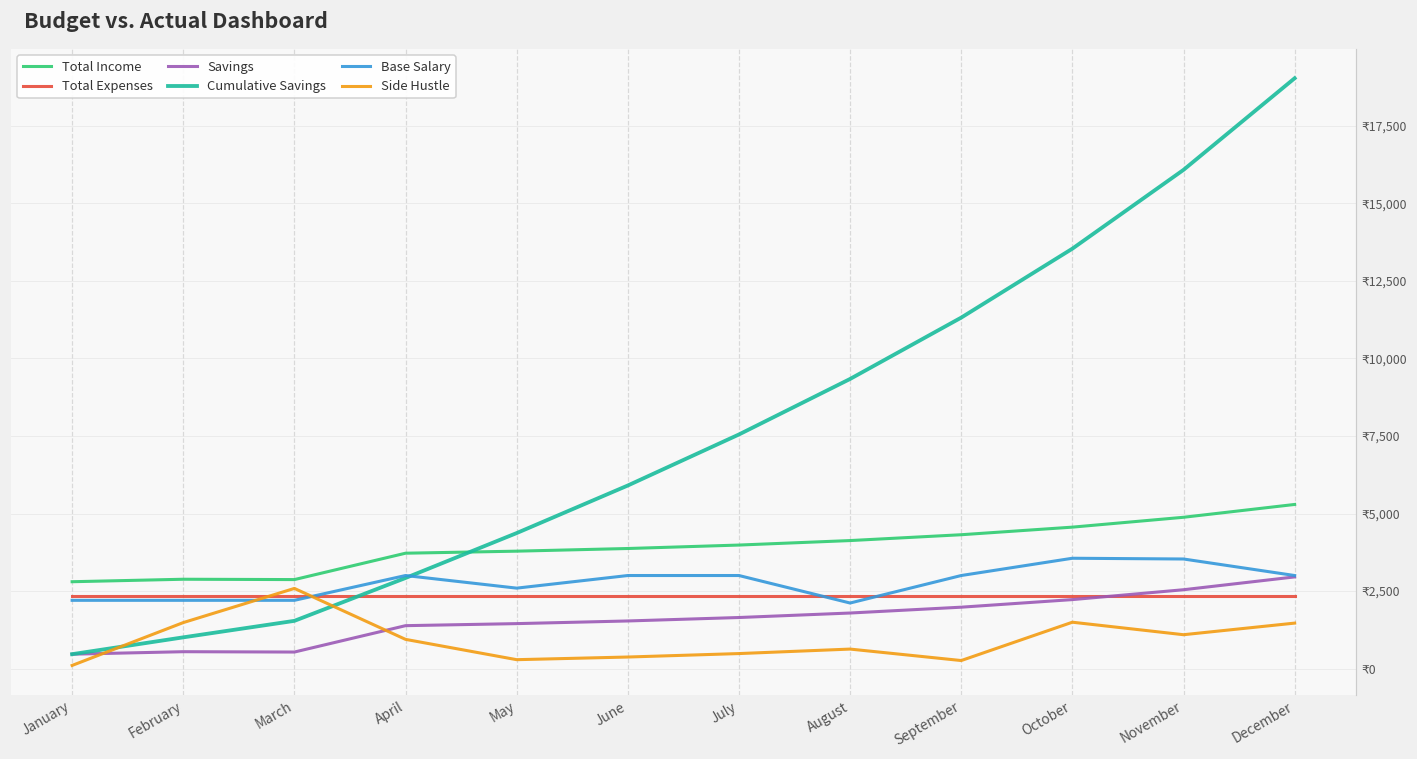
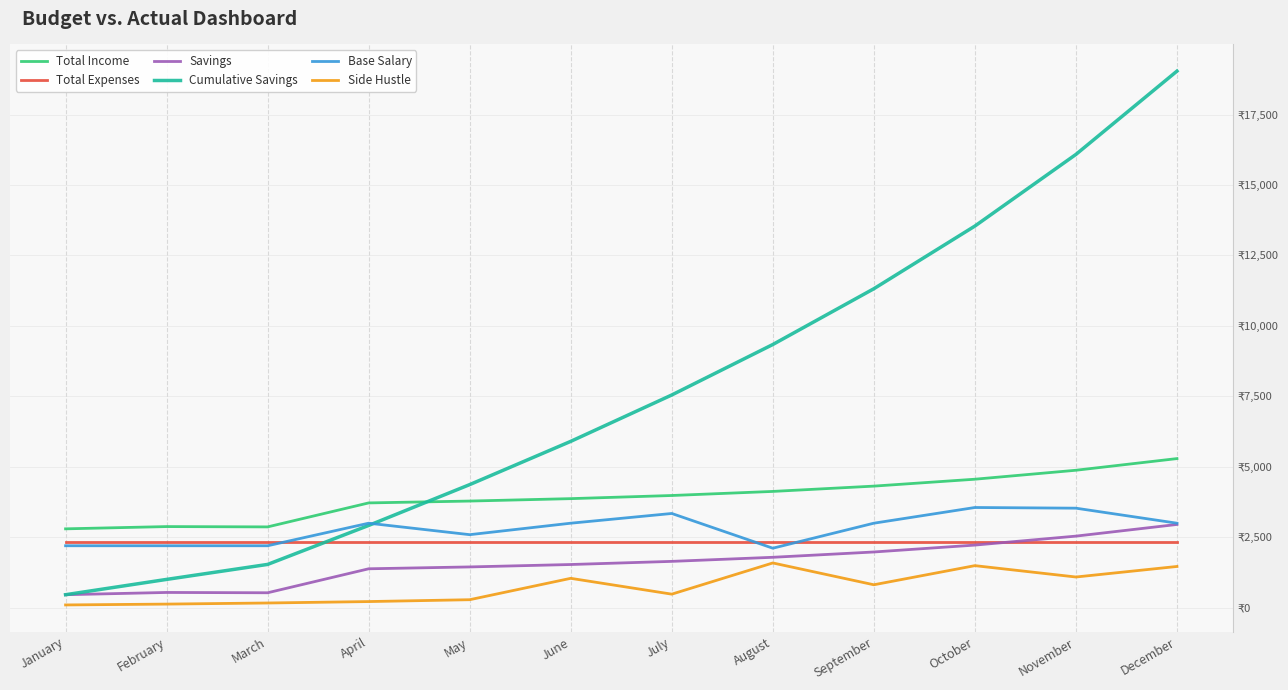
  {
    "Total Expenses": {
      "January": "₹2,300",
      "February": "₹2,300",
      "March": "₹2,300",
      "April": "₹2,300",
      "May": "₹2,300",
      "June": "₹2,300",
      "July": "₹2,300",
      "August": "₹2,300",
      "September": "₹2,300",
      "October": "₹2,300",
      "November": "₹2,300",
      "December": "₹2,300"
    },
    "Savings": {
      "February": "₹500",
      "March": "₹500",
      "April": "₹1,400",
      "May": "₹1,400",
      "June": "₹1,500",
      "July": "₹1,600",
      "August": "₹1,800",
      "September": "₹2,000",
      "October": "₹2,200",
      "November": "₹2,500"
    },
    "Base Salary": {
      "January": "₹2,200",
      "February": "₹2,200",
      "March": "₹2,200",
      "May": "₹2,600",
      "June": "₹3,000",
-     "July": "₹3,000",
+     "July": "₹3,300",
      "August": "₹2,100",
      "September": "₹3,000",
      "October": "₹3,600",
      "November": "₹3,500"
    },
    "Side Hustle": {
      "January": "₹100",
-     "February": "₹1,500",
-     "March": "₹2,600",
-     "April": "₹900",
+     "February": "₹100",
+     "March": "₹200",
+     "April": "₹200",
      "May": "₹300",
-     "June": "₹400",
+     "June": "₹1,000",
      "July": "₹500",
-     "August": "₹600",
-     "September": "₹300",
+     "August": "₹1,600",
+     "September": "₹800",
      "October": "₹1,500",
      "November": "₹1,100",
      "December": "₹1,500"
    }
  }
